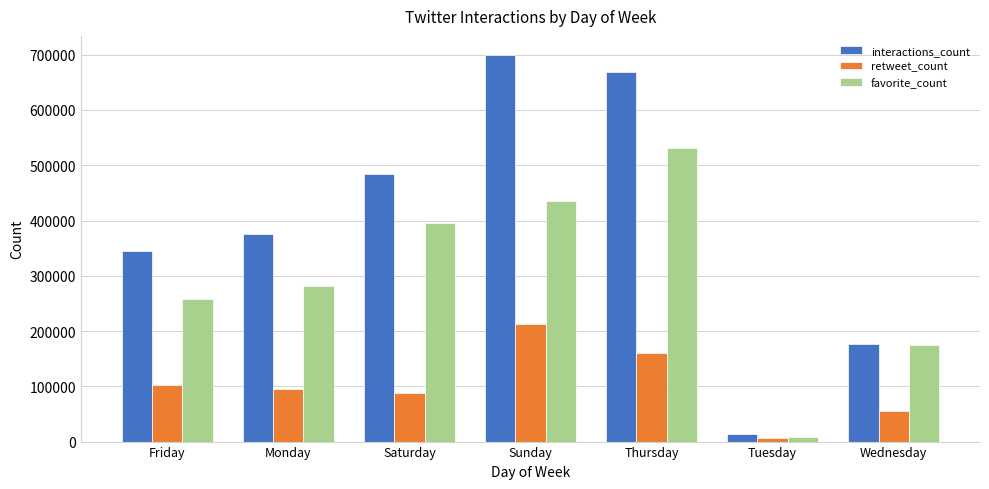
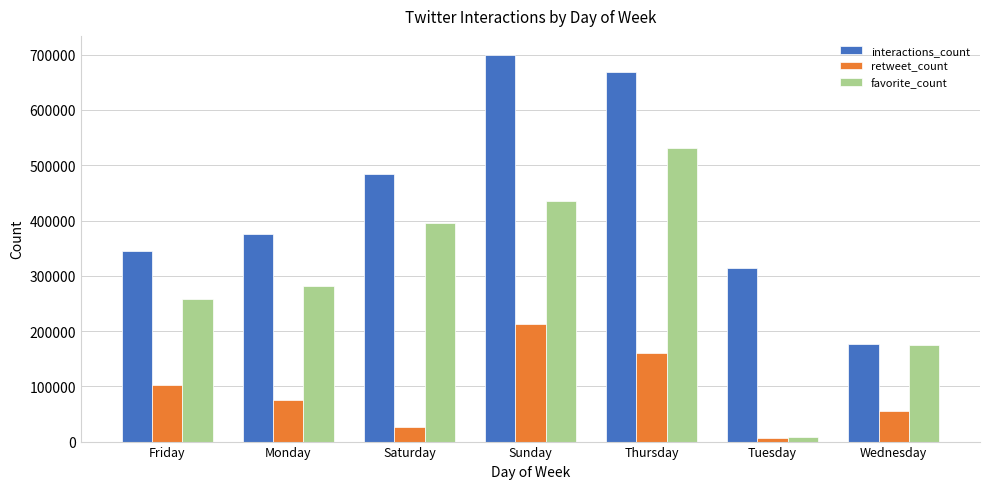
  {
    "interactions_count": {
      "Friday": 340000,
      "Monday": 380000,
      "Saturday": 480000,
      "Sunday": 700000,
      "Thursday": 670000,
-     "Tuesday": 10000,
+     "Tuesday": 310000,
      "Wednesday": 180000
    },
    "retweet_count": {
      "Friday": 100000,
-     "Monday": 100000,
-     "Saturday": 90000,
+     "Monday": 80000,
+     "Saturday": 30000,
      "Sunday": 210000,
      "Thursday": 160000,
      "Tuesday": 10000,
      "Wednesday": 60000
    },
    "favorite_count": {
      "Friday": 260000,
      "Monday": 280000,
      "Saturday": 400000,
      "Sunday": 430000,
      "Thursday": 530000,
      "Tuesday": 10000,
      "Wednesday": 180000
    }
  }
